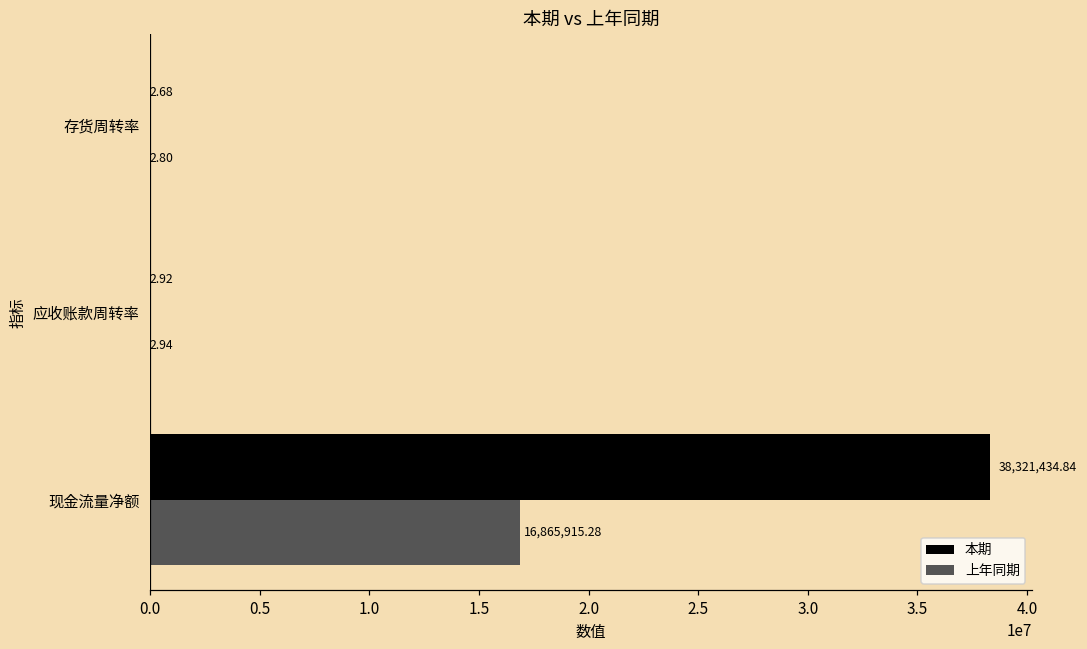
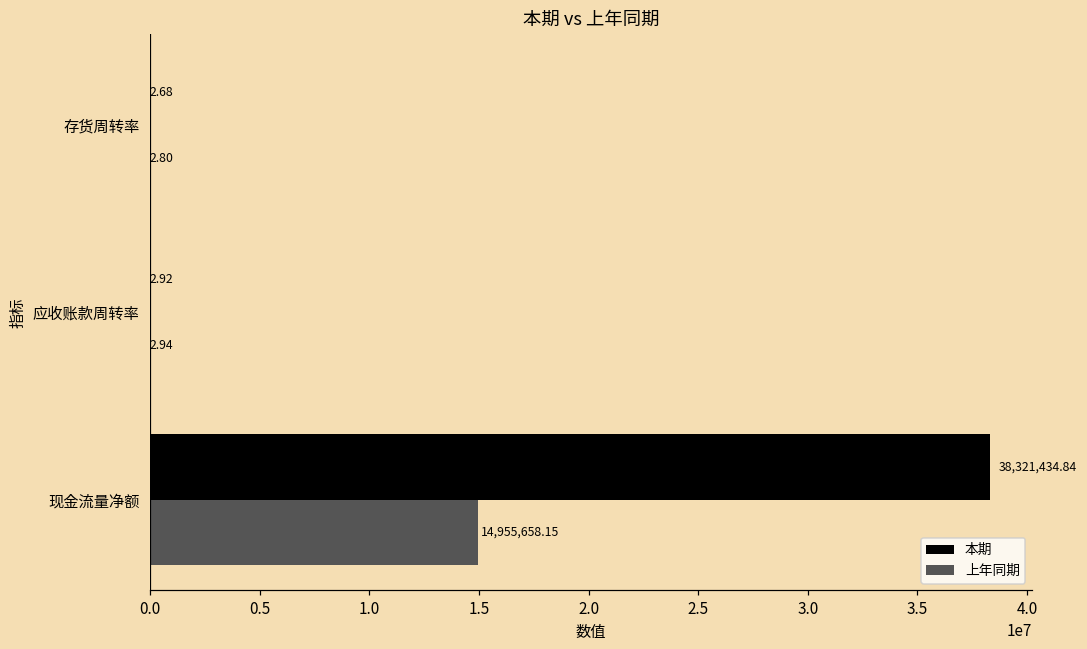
  {
    "本期": {
      "存货周转率": "2.68",
      "应收账款周转率": "2.92",
      "现金流量净额": "38,321,434.84"
    },
    "上年同期": {
      "存货周转率": "2.80",
      "应收账款周转率": "2.94",
-     "现金流量净额": "16,865,915.28"
+     "现金流量净额": "14,955,658.15"
    }
  }
